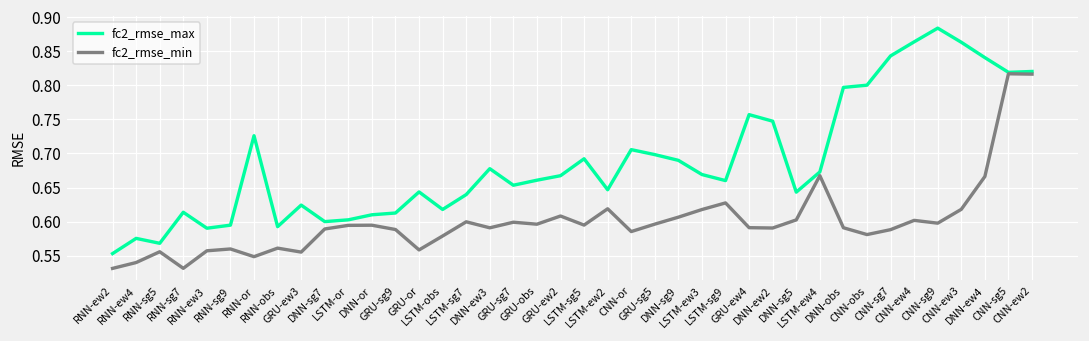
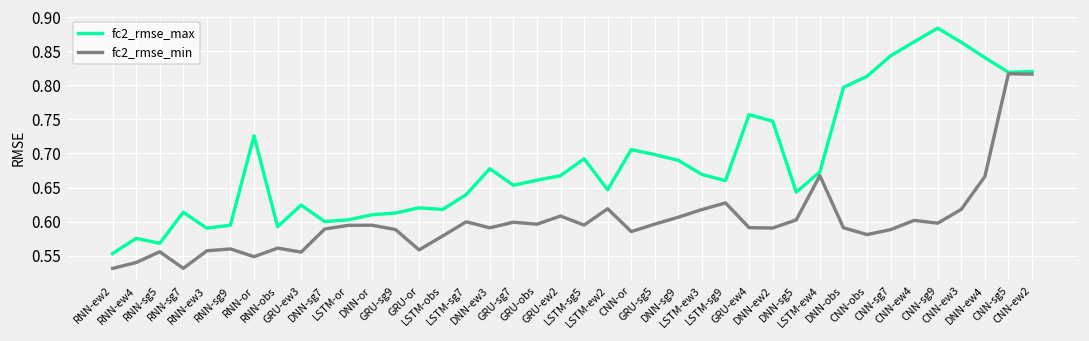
  {
    "fc2_rmse_max": {
      "RNN-ew2": 0.55,
      "RNN-ew4": 0.58,
      "RNN-sg5": 0.57,
      "RNN-sg7": 0.61,
      "RNN-ew3": 0.59,
      "RNN-sg9": 0.59,
      "RNN-or": 0.73,
      "RNN-obs": 0.59,
      "GRU-ew3": 0.62,
      "DNN-sg7": 0.60,
      "LSTM-or": 0.60,
      "DNN-or": 0.61,
      "GRU-sg9": 0.61,
-     "GRU-or": 0.64,
+     "GRU-or": 0.62,
      "LSTM-obs": 0.62,
      "LSTM-sg7": 0.64,
      "DNN-ew3": 0.68,
      "GRU-sg7": 0.65,
      "GRU-obs": 0.66,
      "GRU-ew2": 0.67,
      "LSTM-sg5": 0.69,
      "LSTM-ew2": 0.65,
      "CNN-or": 0.71,
      "GRU-sg5": 0.70,
      "DNN-sg9": 0.69,
      "LSTM-ew3": 0.67,
      "LSTM-sg9": 0.66,
      "GRU-ew4": 0.76,
      "DNN-ew2": 0.75,
      "DNN-sg5": 0.64,
      "LSTM-ew4": 0.67,
      "DNN-obs": 0.80,
-     "CNN-obs": 0.80,
+     "CNN-obs": 0.81,
      "CNN-sg7": 0.84,
      "CNN-ew4": 0.86,
      "CNN-sg9": 0.88,
      "CNN-ew3": 0.86,
      "DNN-ew4": 0.84
    },
    "fc2_rmse_min": {
      "RNN-ew2": 0.53,
      "RNN-ew4": 0.54,
      "RNN-sg5": 0.56,
      "RNN-sg7": 0.53,
      "RNN-ew3": 0.56,
      "RNN-sg9": 0.56,
      "RNN-or": 0.55,
      "RNN-obs": 0.56,
      "GRU-ew3": 0.56,
      "DNN-sg7": 0.59,
      "LSTM-or": 0.59,
      "DNN-or": 0.59,
      "GRU-sg9": 0.59,
      "GRU-or": 0.56,
      "LSTM-obs": 0.58,
      "LSTM-sg7": 0.60,
      "DNN-ew3": 0.59,
      "GRU-sg7": 0.60,
      "GRU-obs": 0.60,
      "GRU-ew2": 0.61,
      "LSTM-sg5": 0.60,
      "LSTM-ew2": 0.62,
      "CNN-or": 0.59,
      "GRU-sg5": 0.60,
      "DNN-sg9": 0.61,
      "LSTM-ew3": 0.62,
      "LSTM-sg9": 0.63,
      "GRU-ew4": 0.59,
      "DNN-ew2": 0.59,
      "DNN-sg5": 0.60,
      "LSTM-ew4": 0.67,
      "DNN-obs": 0.59,
      "CNN-obs": 0.58,
      "CNN-sg7": 0.59,
      "CNN-ew4": 0.60,
      "CNN-sg9": 0.60,
      "CNN-ew3": 0.62,
      "DNN-ew4": 0.67
    }
  }
